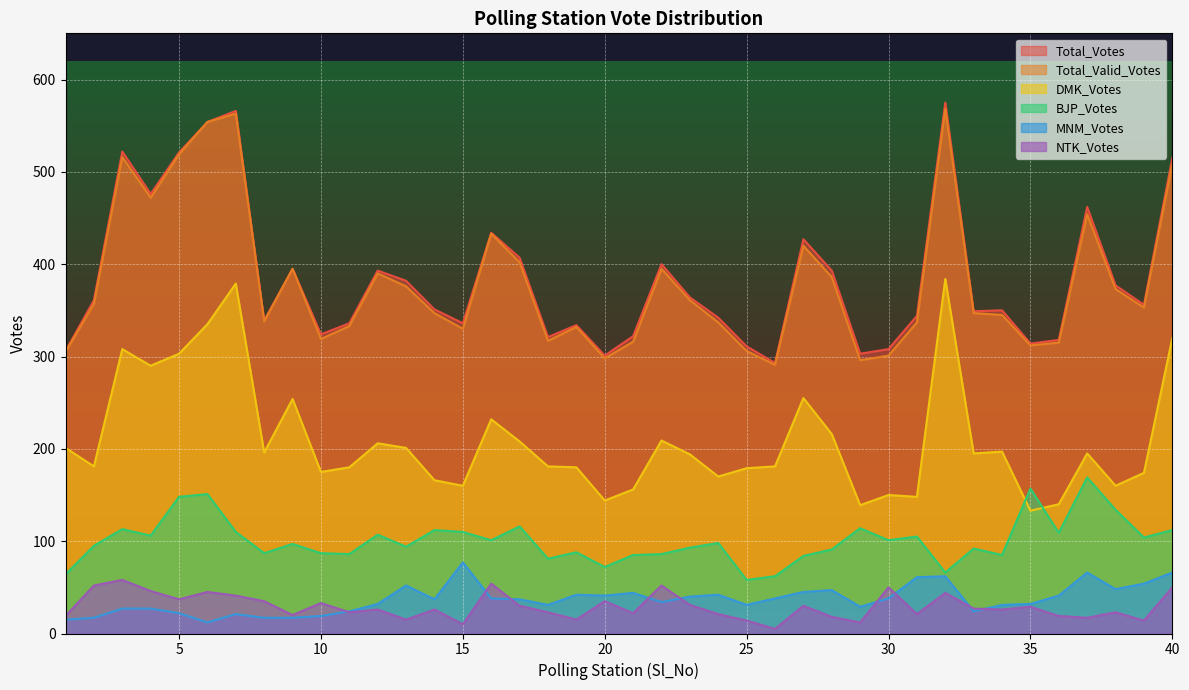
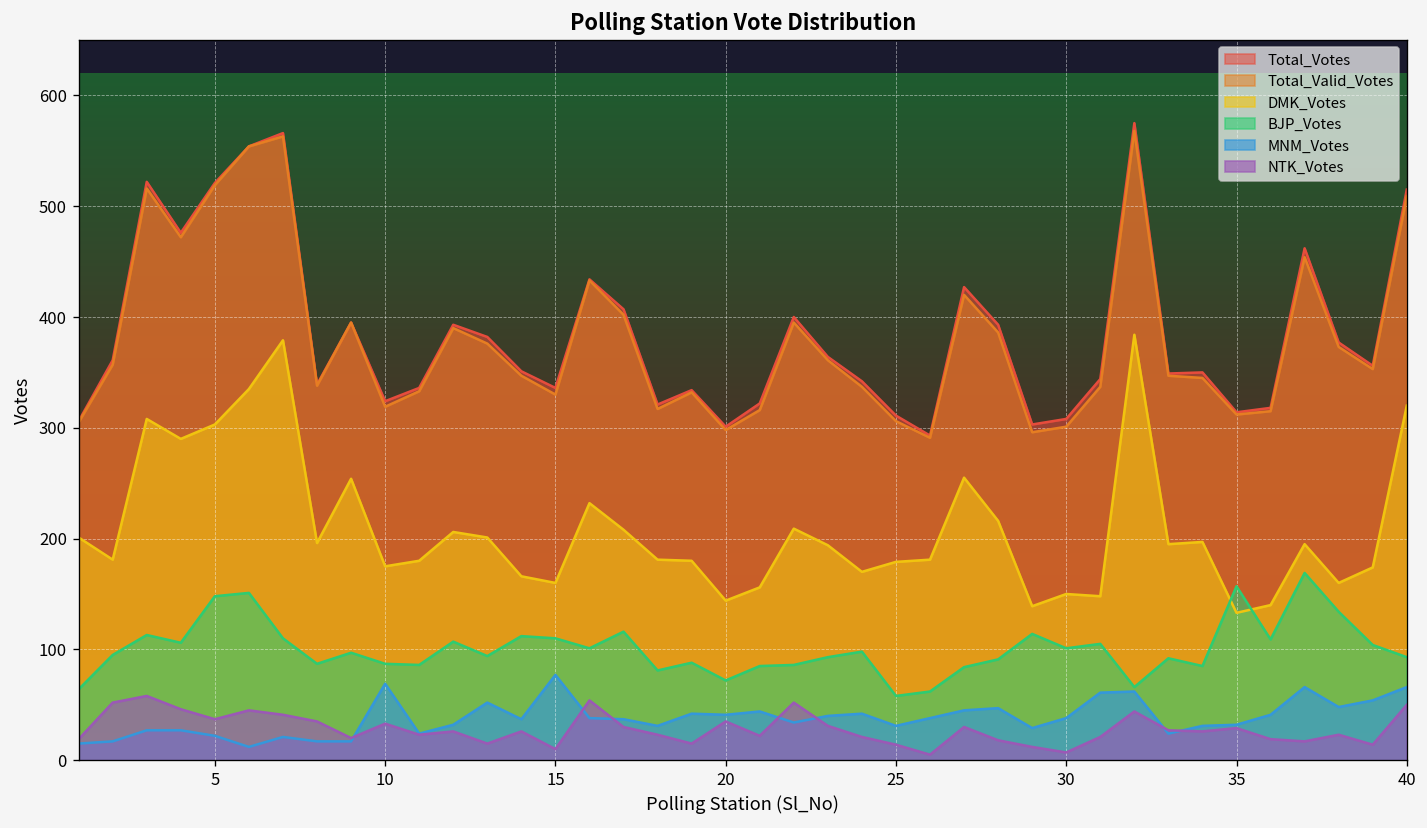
  {
    "DMK_Votes": {
      "5": 300,
      "10": 180,
      "15": 160,
      "20": 140,
      "25": 180,
      "30": 150,
      "35": 130,
      "40": 320
    },
    "BJP_Votes": {
      "5": 150,
      "10": 90,
      "15": 110,
      "20": 70,
      "25": 60,
      "30": 100,
      "35": 160,
-     "40": 110
+     "40": 90
    },
    "MNM_Votes": {
      "5": 20,
-     "10": 20,
+     "10": 70,
      "15": 80,
      "20": 40,
      "25": 30,
      "30": 40,
      "35": 30,
      "40": 70
    },
    "NTK_Votes": {
      "5": 40,
      "10": 30,
      "15": 10,
      "20": 40,
      "25": 10,
-     "30": 50,
+     "30": 10,
      "35": 30,
      "40": 50
    }
  }
